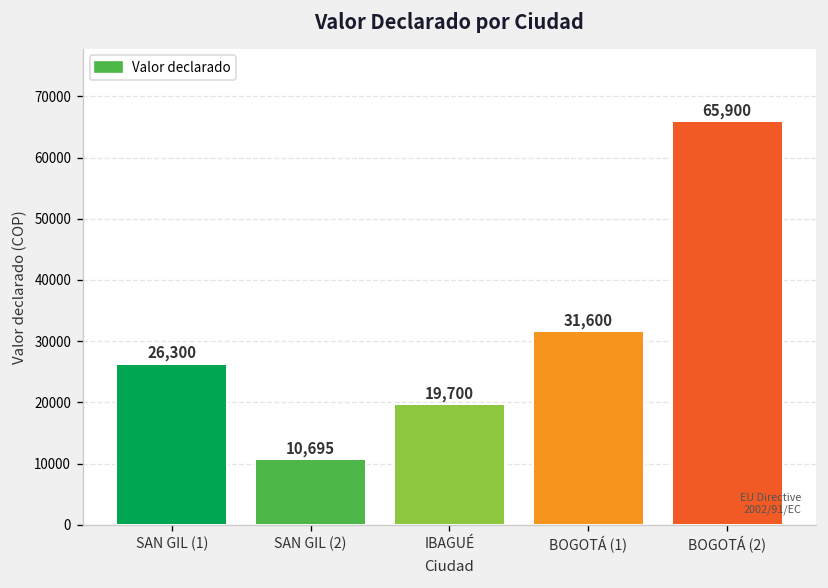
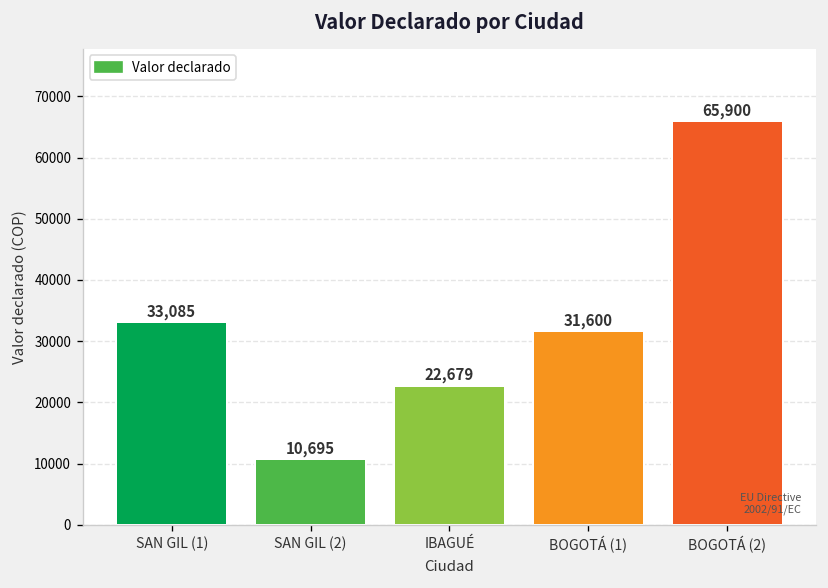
  {
-   "SAN GIL (1)": "26,300",
+   "SAN GIL (1)": "33,085",
    "SAN GIL (2)": "10,695",
-   "IBAGUÉ": "19,700",
+   "IBAGUÉ": "22,679",
    "BOGOTÁ (1)": "31,600",
    "BOGOTÁ (2)": "65,900"
  }
